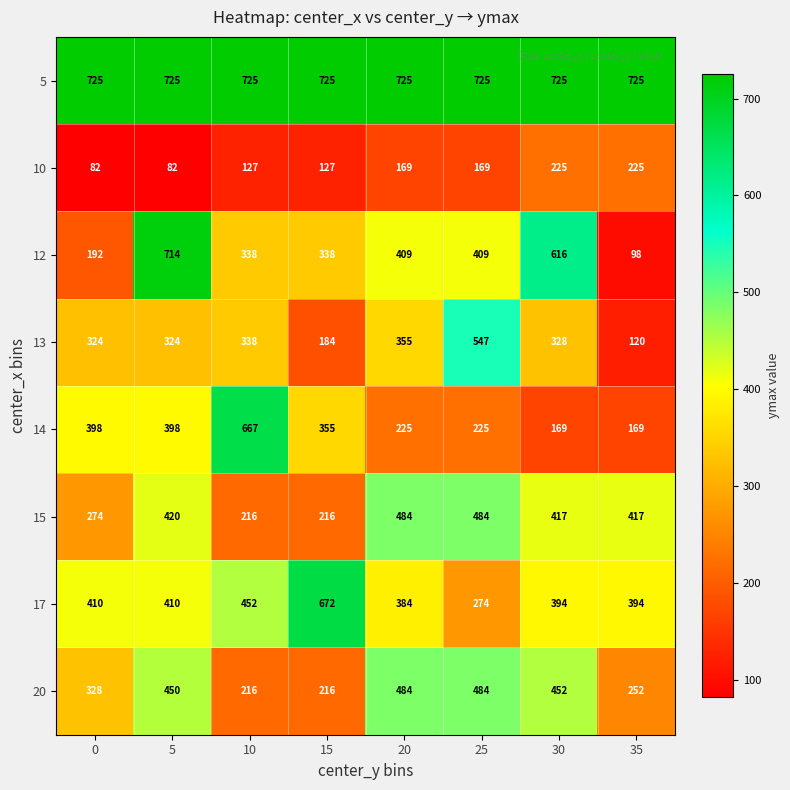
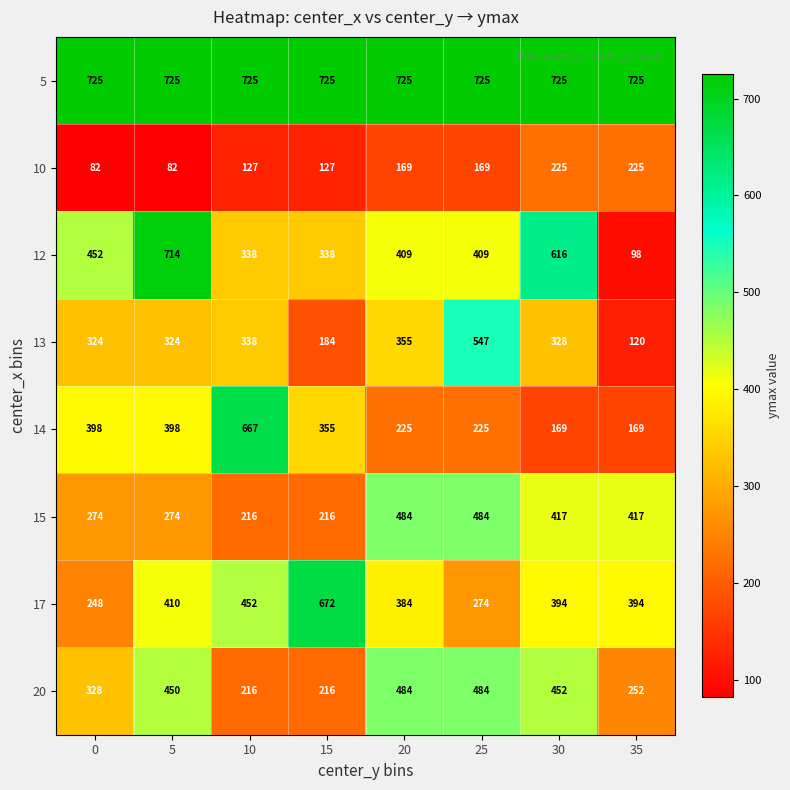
  {
    "5": {
      "0": 725,
      "5": 725,
      "10": 725,
      "15": 725,
      "20": 725,
      "25": 725,
      "35": 725
    },
    "10": {
      "0": 82,
      "5": 82,
      "10": 127,
      "15": 127,
      "20": 169,
      "25": 169,
      "30": 225,
      "35": 225
    },
    "12": {
-     "0": 192,
+     "0": 452,
      "5": 714,
      "10": 338,
      "15": 338,
      "20": 409,
      "25": 409,
      "30": 616,
      "35": 98
    },
    "13": {
      "0": 324,
      "5": 324,
      "10": 338,
      "15": 184,
      "20": 355,
      "25": 547,
      "30": 328,
      "35": 120
    },
    "14": {
      "0": 398,
      "5": 398,
      "10": 667,
      "15": 355,
      "20": 225,
      "25": 225,
      "30": 169,
      "35": 169
    },
    "15": {
      "0": 274,
-     "5": 420,
+     "5": 274,
      "10": 216,
      "15": 216,
      "20": 484,
      "25": 484,
      "30": 417,
      "35": 417
    },
    "17": {
-     "0": 410,
+     "0": 248,
      "5": 410,
      "10": 452,
      "15": 672,
      "20": 384,
      "25": 274,
      "30": 394,
      "35": 394
    },
    "20": {
      "0": 328,
      "5": 450,
      "10": 216,
      "15": 216,
      "20": 484,
      "25": 484,
      "30": 452,
      "35": 252
    }
  }
